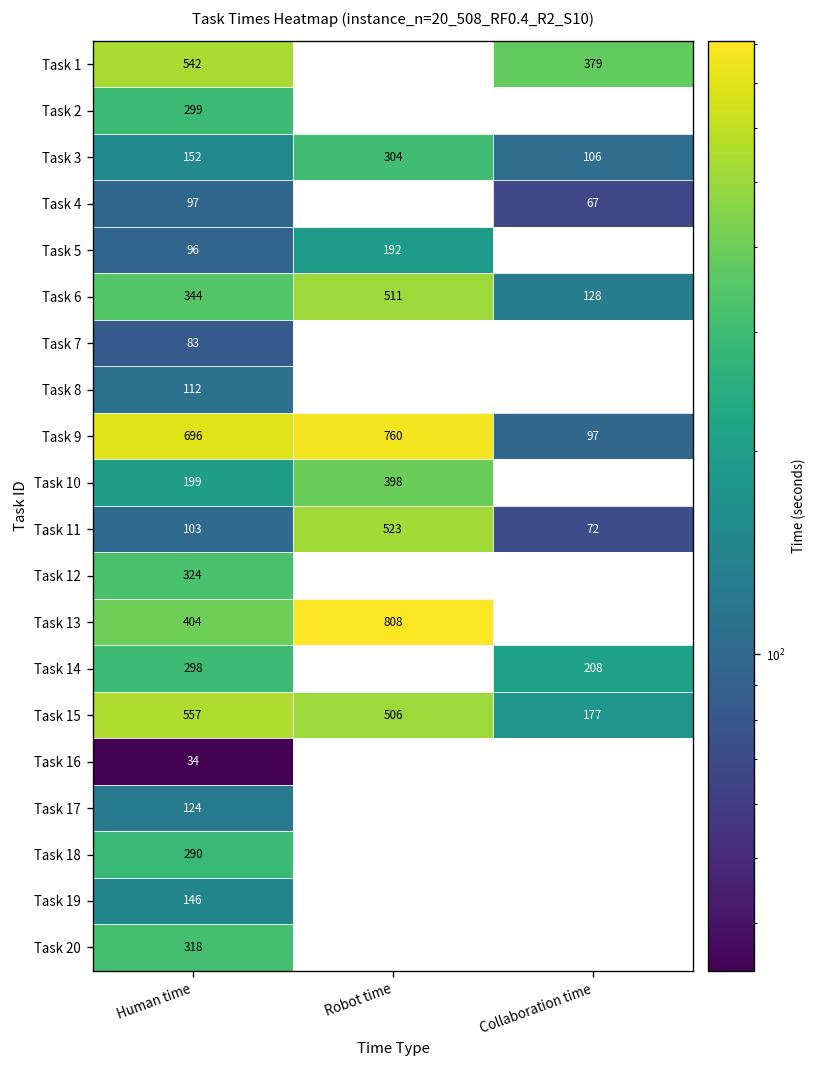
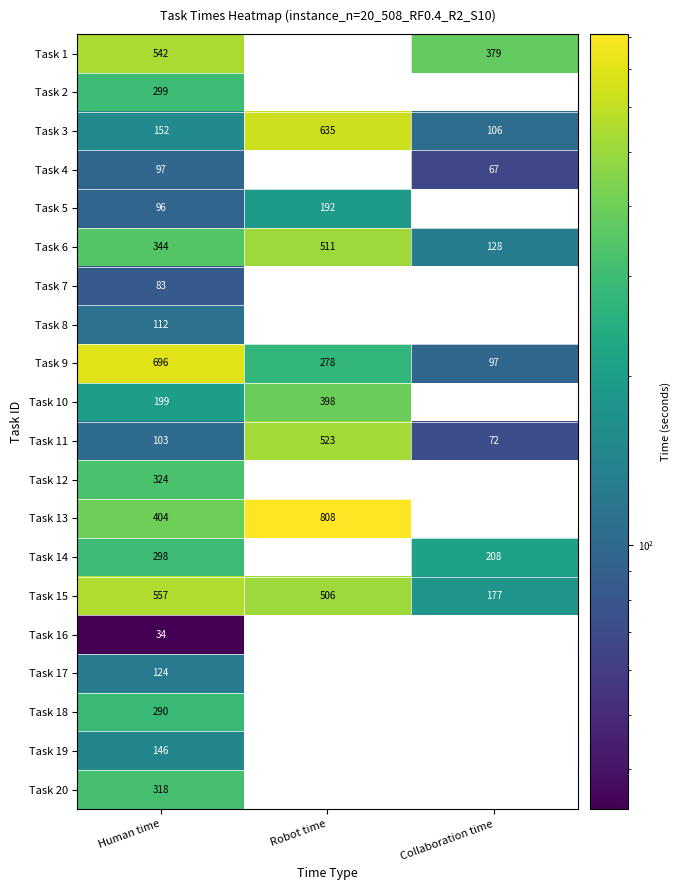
  {
    "Task 1": {
      "Human time": 542,
      "Collaboration time": 379
    },
    "Task 2": {
      "Human time": 299
    },
    "Task 3": {
      "Human time": 152,
-     "Robot time": 304,
+     "Robot time": 635,
      "Collaboration time": 106
    },
    "Task 4": {
      "Human time": 97,
      "Collaboration time": 67
    },
    "Task 5": {
      "Human time": 96,
      "Robot time": 192
    },
    "Task 6": {
      "Human time": 344,
      "Robot time": 511,
      "Collaboration time": 128
    },
    "Task 7": {
      "Human time": 83
    },
    "Task 8": {
      "Human time": 112
    },
    "Task 9": {
      "Human time": 696,
-     "Robot time": 760,
+     "Robot time": 278,
      "Collaboration time": 97
    },
    "Task 10": {
      "Human time": 199,
      "Robot time": 398
    },
    "Task 11": {
      "Human time": 103,
      "Robot time": 523,
      "Collaboration time": 72
    },
    "Task 12": {
      "Human time": 324
    },
    "Task 13": {
      "Human time": 404,
      "Robot time": 808
    },
    "Task 14": {
      "Human time": 298,
      "Collaboration time": 208
    },
    "Task 15": {
      "Human time": 557,
      "Robot time": 506,
      "Collaboration time": 177
    },
    "Task 16": {
      "Human time": 34
    },
    "Task 17": {
      "Human time": 124
    },
    "Task 18": {
      "Human time": 290
    },
    "Task 19": {
      "Human time": 146
    },
    "Task 20": {
      "Human time": 318
    }
  }
